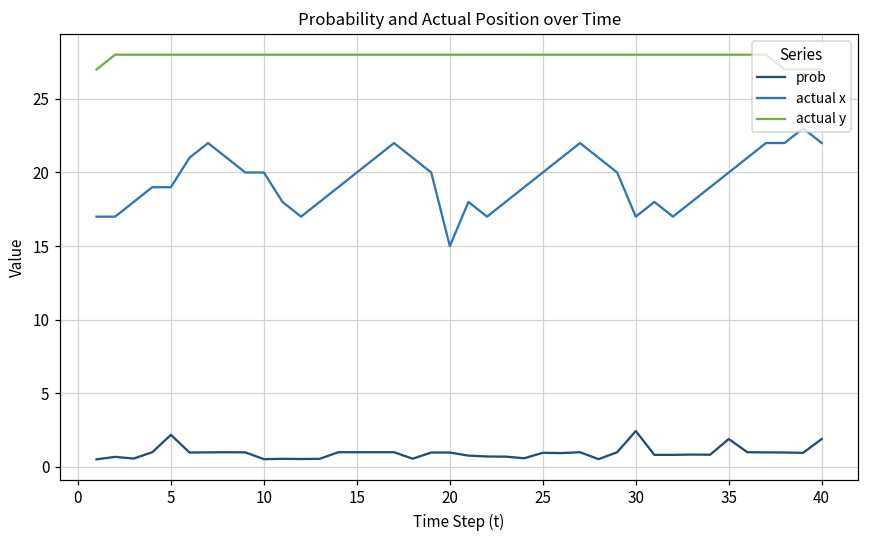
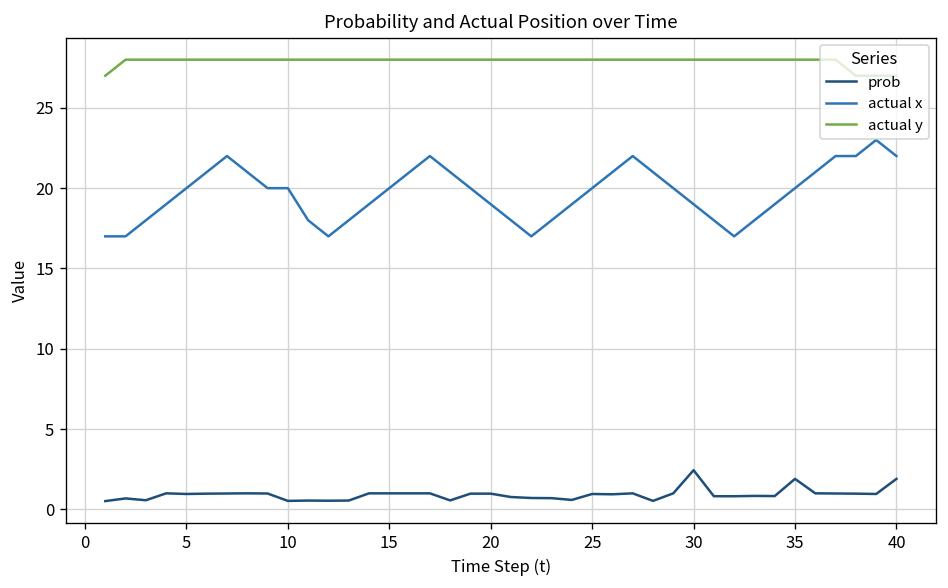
  {
    "prob": {
-     "5": 2.2,
+     "5": 1.0,
      "10": 0.5,
      "15": 1.0,
      "20": 1.0,
      "25": 1.0,
      "30": 2.4,
      "35": 1.9,
      "40": 1.9
    },
    "actual x": {
-     "5": 19,
+     "5": 20,
      "10": 20,
      "15": 20,
-     "20": 15,
+     "20": 19,
      "25": 20,
-     "30": 17,
+     "30": 19,
      "35": 20,
      "40": 22
    },
    "actual y": {
      "5": 28.0,
      "10": 28.0,
      "15": 28.0,
      "20": 28.0,
      "25": 28.0,
      "30": 28.0,
      "35": 28.0
    }
  }
